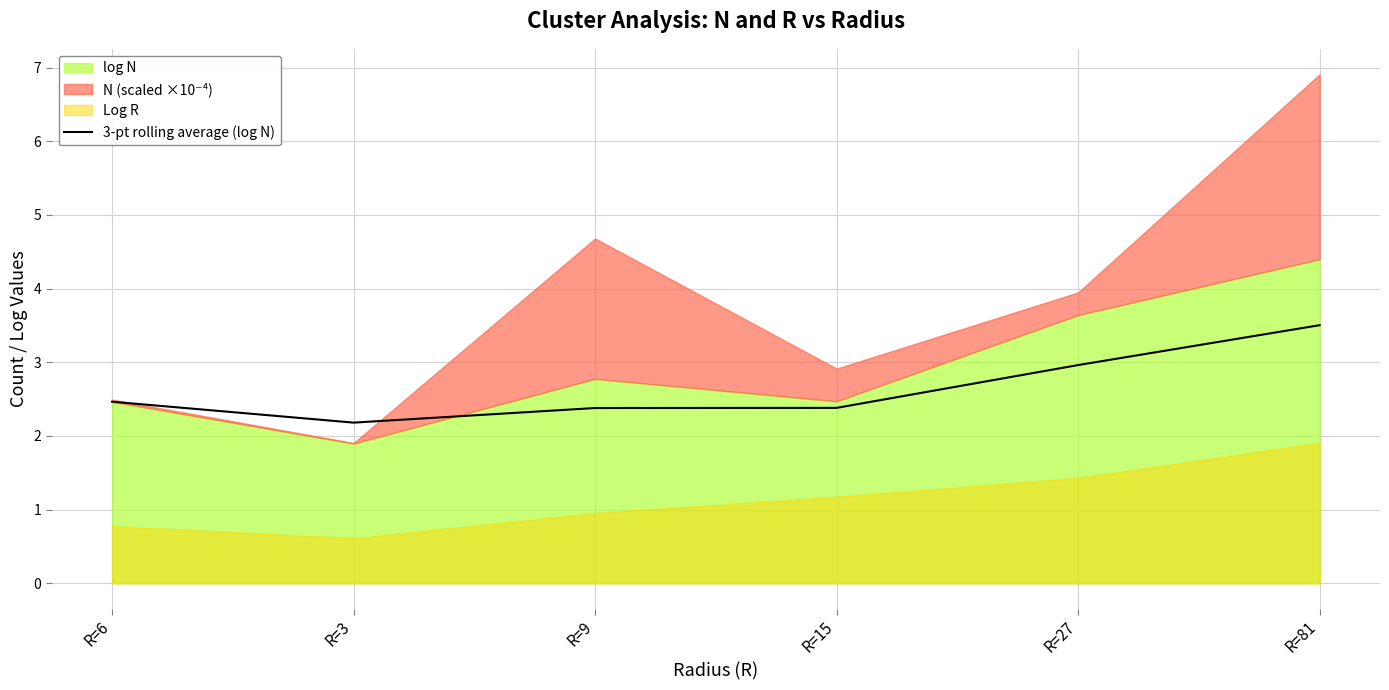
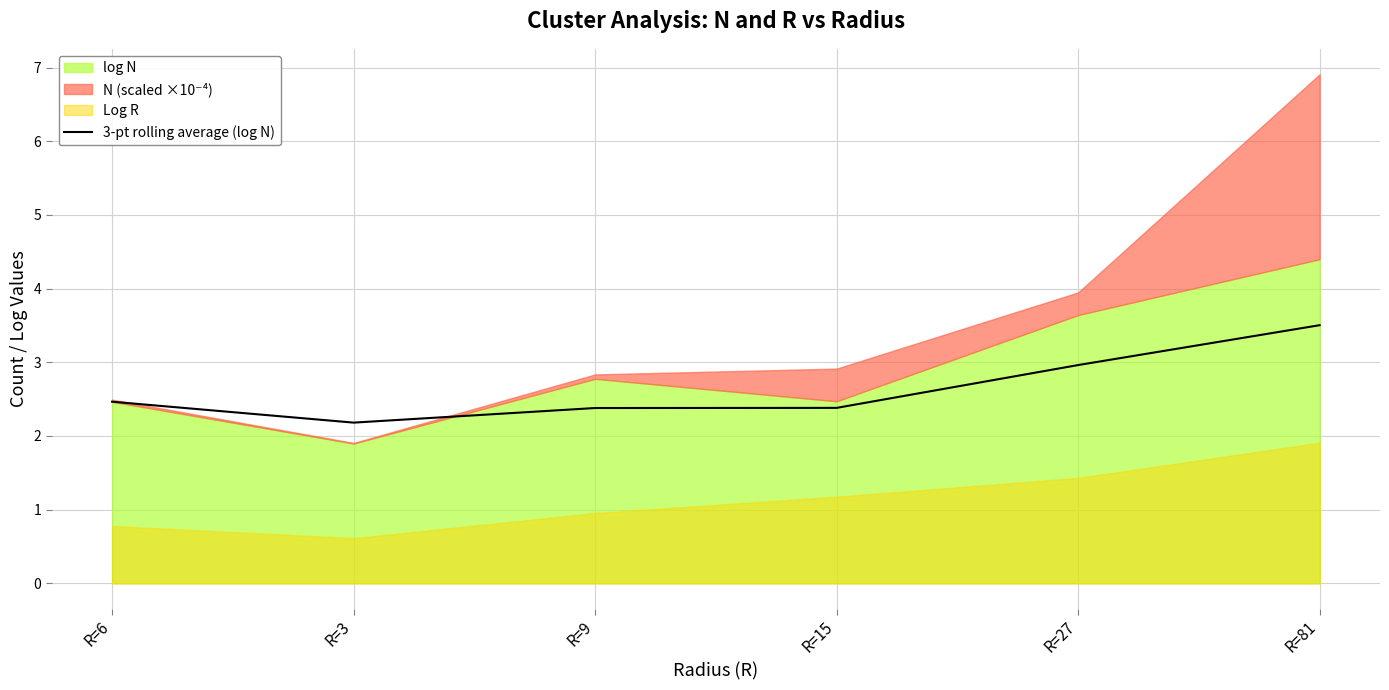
  {
    "3-pt rolling average (log N)": {
      "R=3": 2.2,
      "R=9": 2.4,
      "R=15": 2.4,
      "R=27": 3.0,
      "R=81": 3.5
    },
    "log N": {
      "R=9": 2.8,
      "R=15": 2.5,
      "R=27": 3.6,
      "R=81": 4.4
    },
    "N (scaled ×10⁻⁴)": {
-     "R=9": 1.9,
+     "R=9": 0.1,
      "R=15": 0.4,
      "R=27": 0.3,
      "R=81": 2.5
    },
    "Log R": {
      "R=6": 0.8,
      "R=3": 0.6,
      "R=9": 1.0,
      "R=15": 1.2,
      "R=27": 1.4,
      "R=81": 1.9
    }
  }
